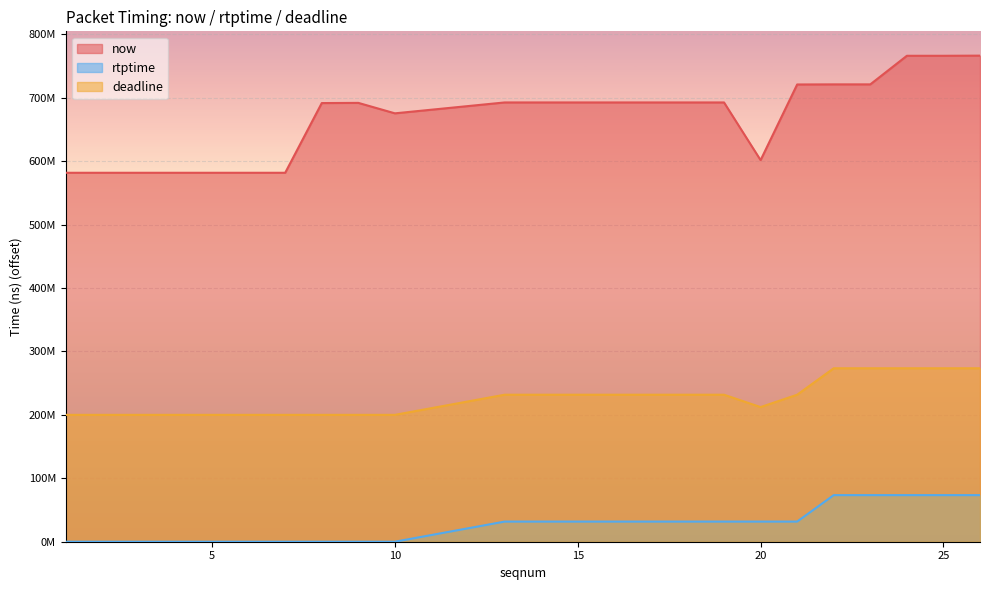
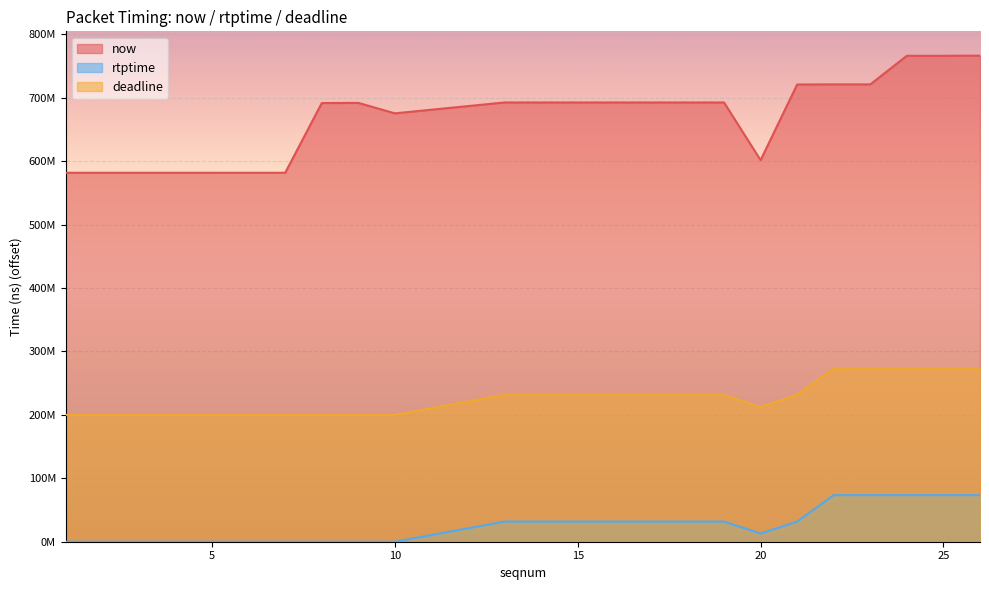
  {
    "now": {
      "5": 580000000,
      "10": 680000000,
      "20": 600000000,
      "25": 770000000
    },
    "rtptime": {
      "5": 0,
      "10": 0,
-     "20": 30000000,
+     "20": 10000000,
      "25": 70000000
    },
    "deadline": {
      "5": 200000000,
      "10": 200000000,
      "20": 210000000,
      "25": 270000000
    }
  }
